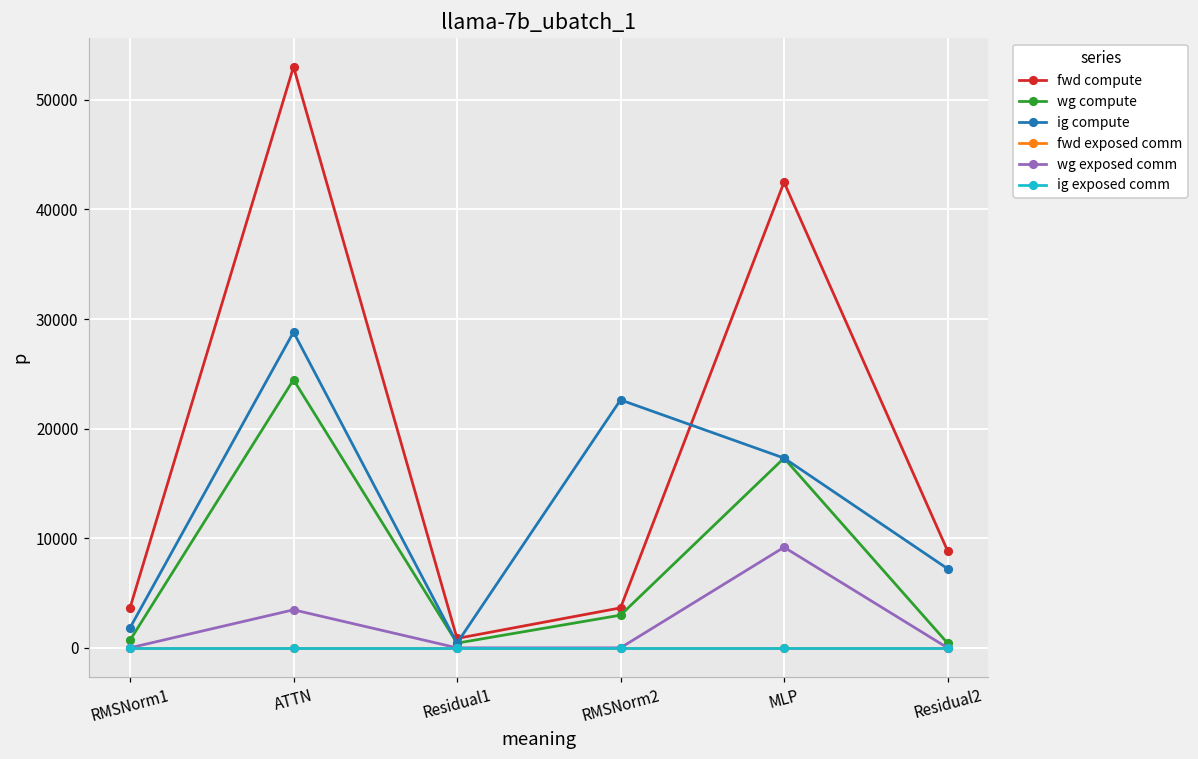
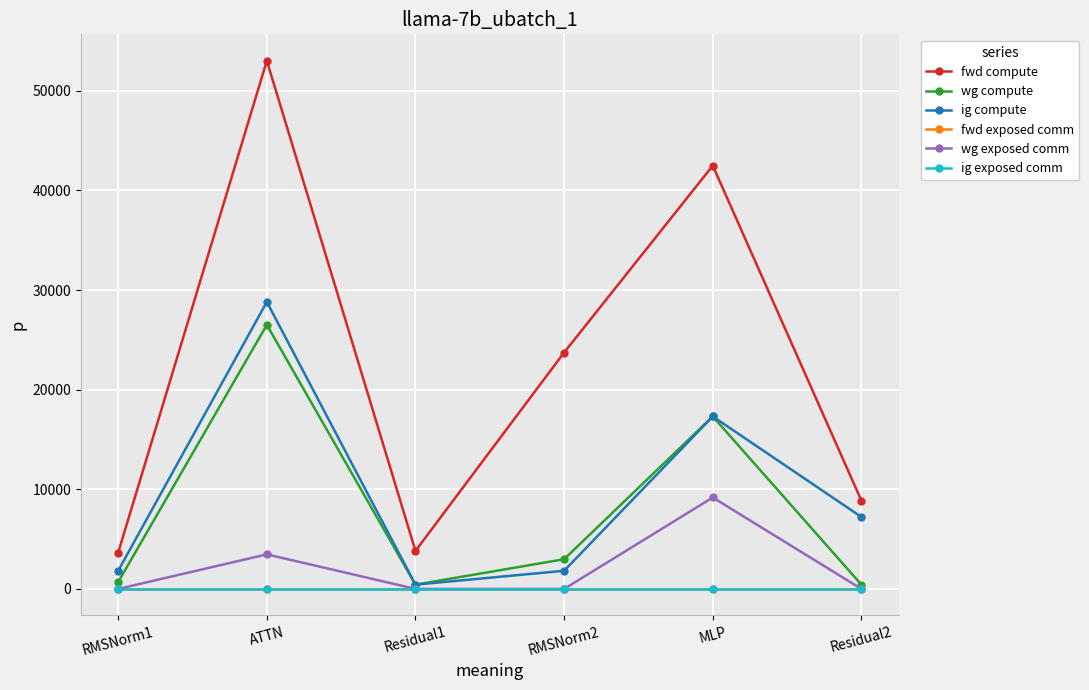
  {
    "fwd compute": {
      "RMSNorm1": 4000,
      "ATTN": 53000,
-     "Residual1": 1000,
-     "RMSNorm2": 4000,
+     "Residual1": 4000,
+     "RMSNorm2": 24000,
      "MLP": 42000,
      "Residual2": 9000
    },
    "wg compute": {
      "RMSNorm1": 1000,
-     "ATTN": 24000,
+     "ATTN": 27000,
      "RMSNorm2": 3000,
      "Residual2": 0
    },
    "ig compute": {
      "RMSNorm1": 2000,
      "ATTN": 29000,
-     "RMSNorm2": 23000,
+     "RMSNorm2": 2000,
      "Residual2": 7000
    },
    "ig exposed comm": {
      "ATTN": 0,
      "MLP": 0
    },
    "wg exposed comm": {
      "ATTN": 3000,
      "MLP": 9000
    }
  }
